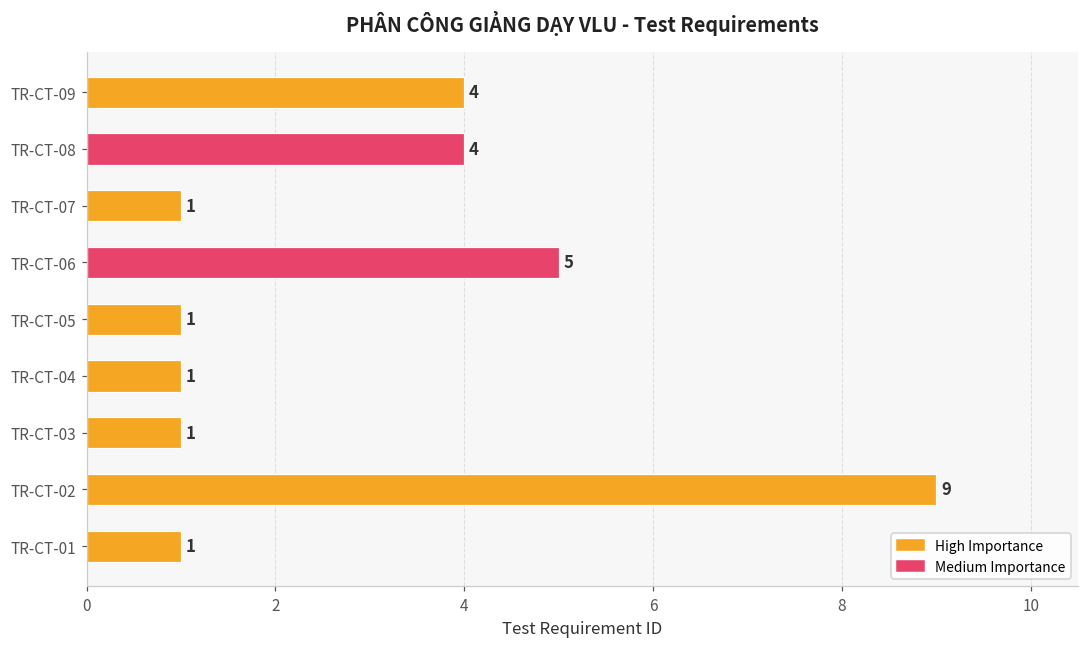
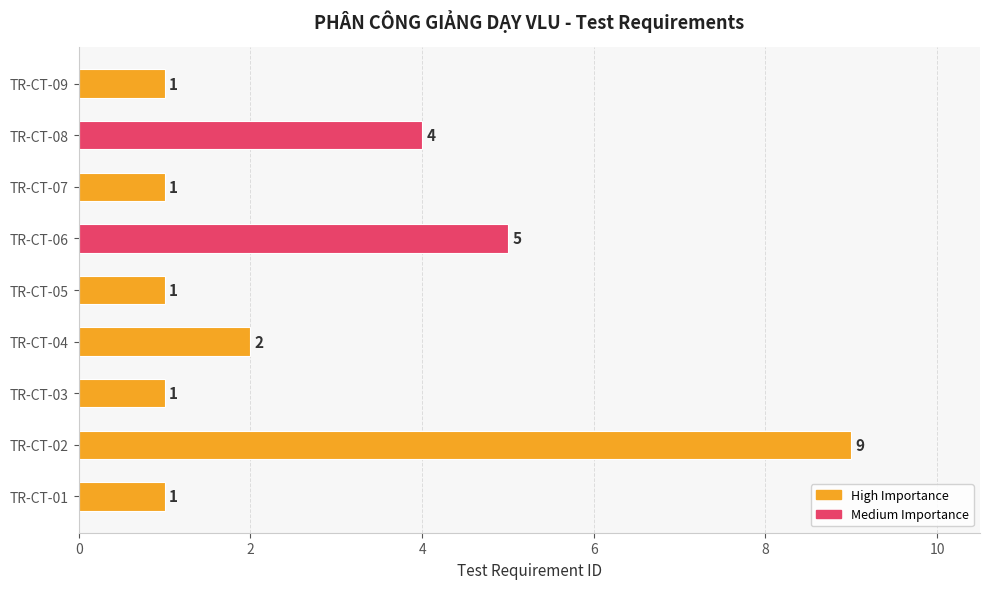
  {
-   "TR-CT-09": 4,
+   "TR-CT-09": 1,
    "TR-CT-08": 4,
    "TR-CT-07": 1,
    "TR-CT-06": 5,
    "TR-CT-05": 1,
-   "TR-CT-04": 1,
+   "TR-CT-04": 2,
    "TR-CT-03": 1,
    "TR-CT-02": 9,
    "TR-CT-01": 1
  }
